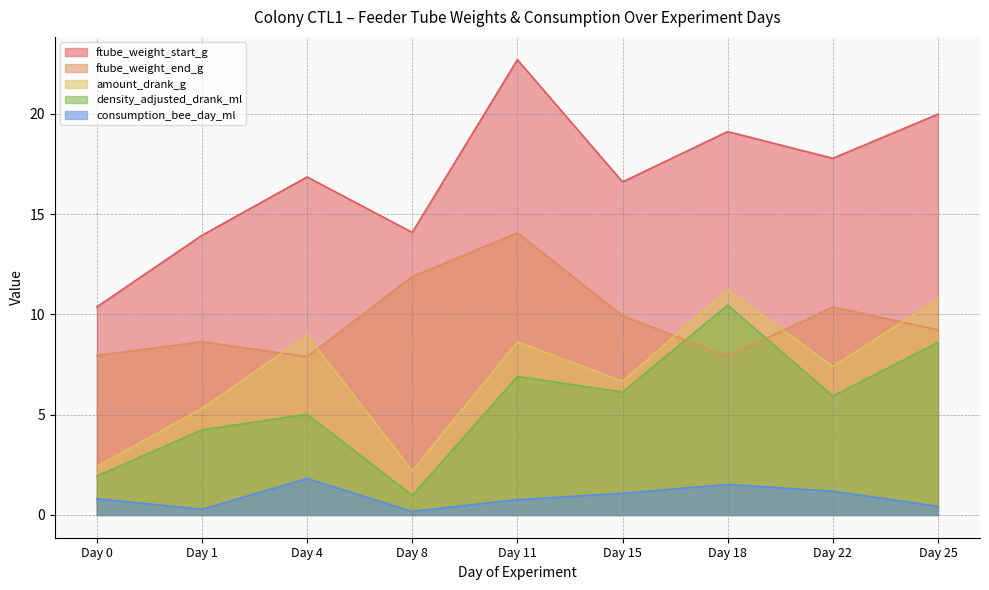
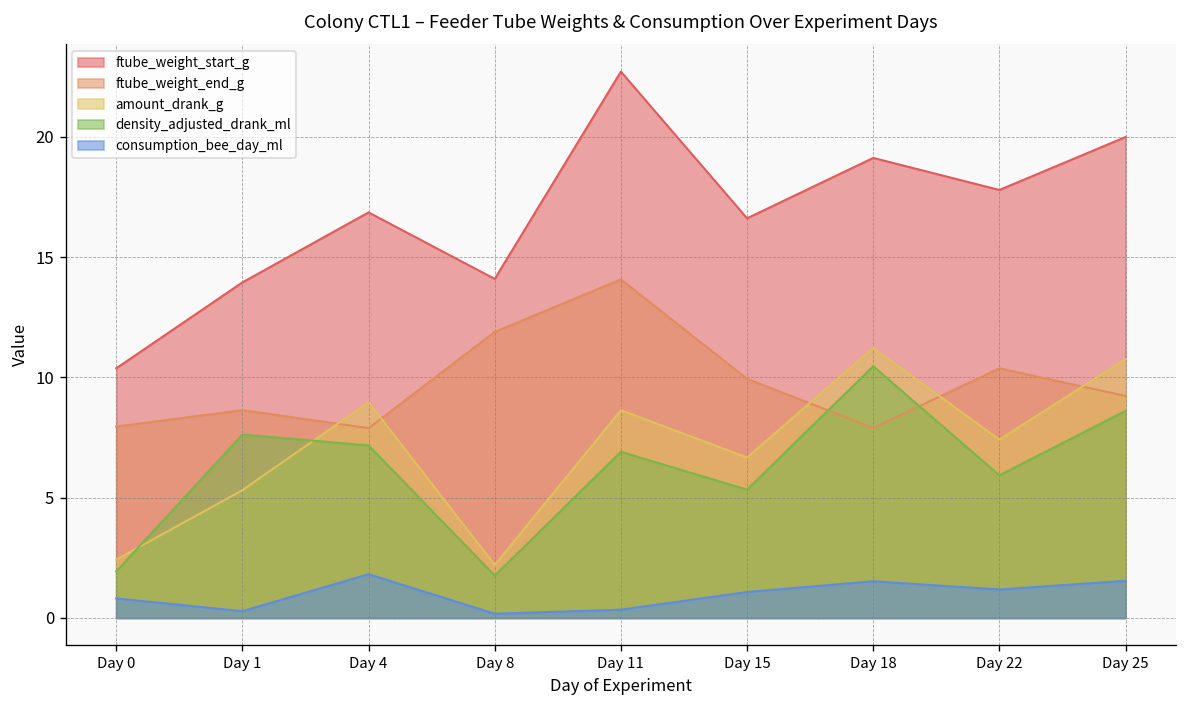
  {
    "density_adjusted_drank_ml": {
      "Day 0": 1.9,
-     "Day 1": 4.2,
-     "Day 4": 5.0,
-     "Day 8": 1.0,
+     "Day 1": 7.6,
+     "Day 4": 7.2,
+     "Day 8": 1.8,
      "Day 11": 6.9,
-     "Day 15": 6.1,
+     "Day 15": 5.3,
      "Day 18": 10.5,
      "Day 22": 5.9,
      "Day 25": 8.6
    },
    "consumption_bee_day_ml": {
      "Day 0": 0.8,
      "Day 1": 0.3,
      "Day 4": 1.8,
      "Day 8": 0.2,
-     "Day 11": 0.8,
+     "Day 11": 0.3,
      "Day 15": 1.1,
      "Day 18": 1.5,
      "Day 22": 1.2,
-     "Day 25": 0.4
+     "Day 25": 1.5
    }
  }
